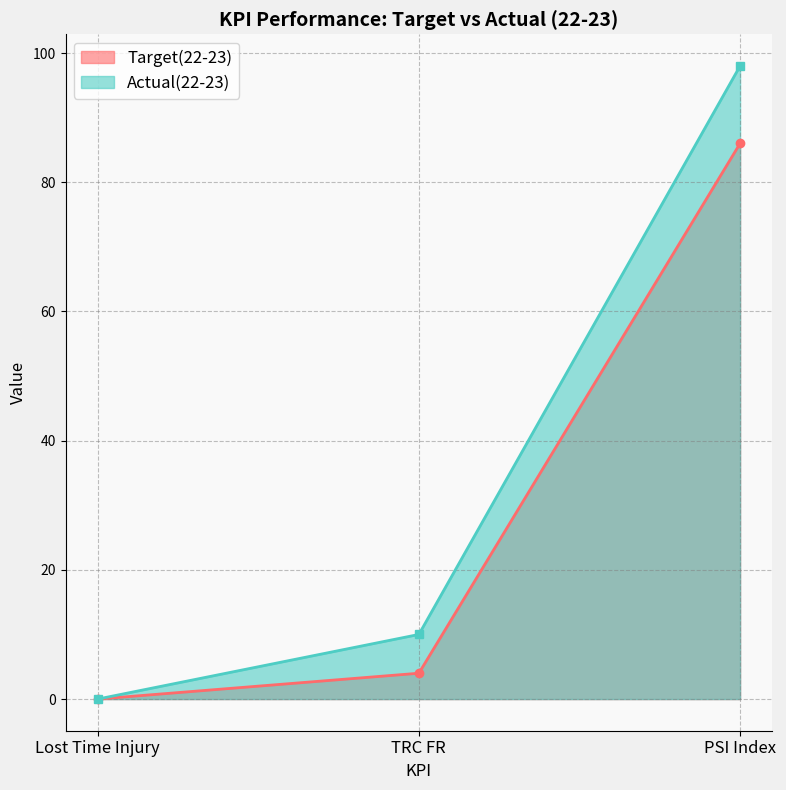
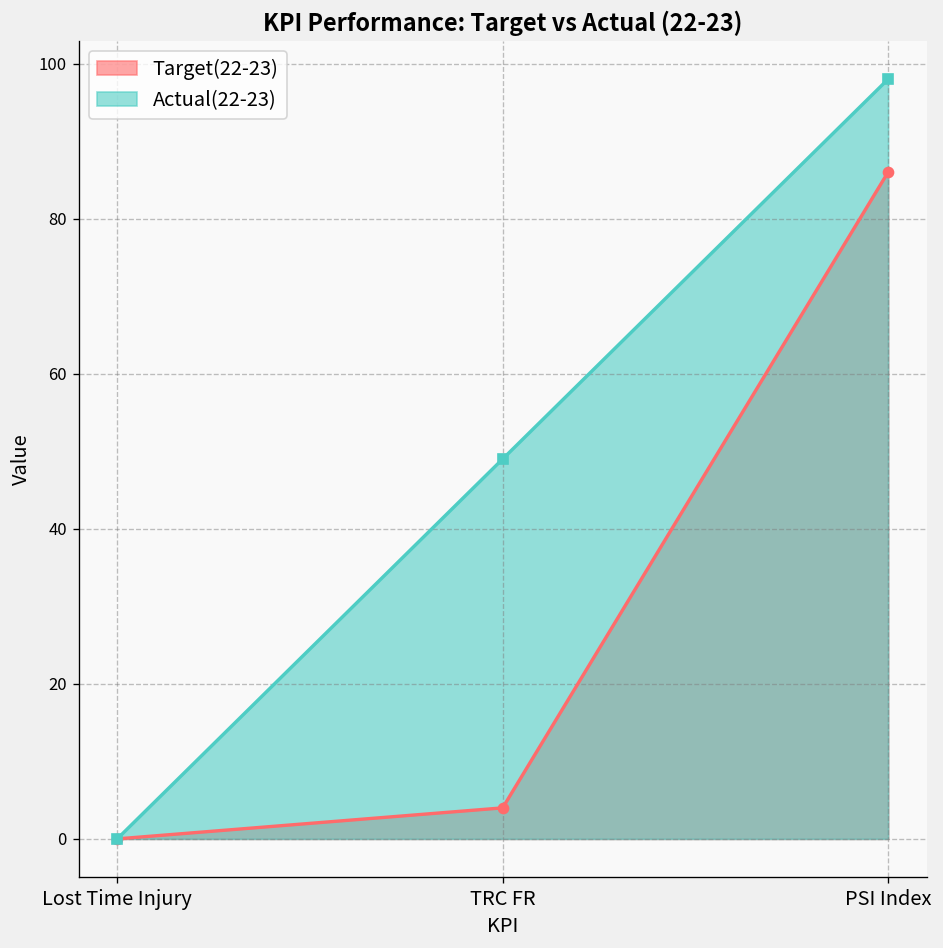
  {
    "Target(22-23)": {
      "TRC FR": 4,
      "PSI Index": 86
    },
    "Actual(22-23)": {
-     "TRC FR": 10,
+     "TRC FR": 49,
      "PSI Index": 98
    }
  }
